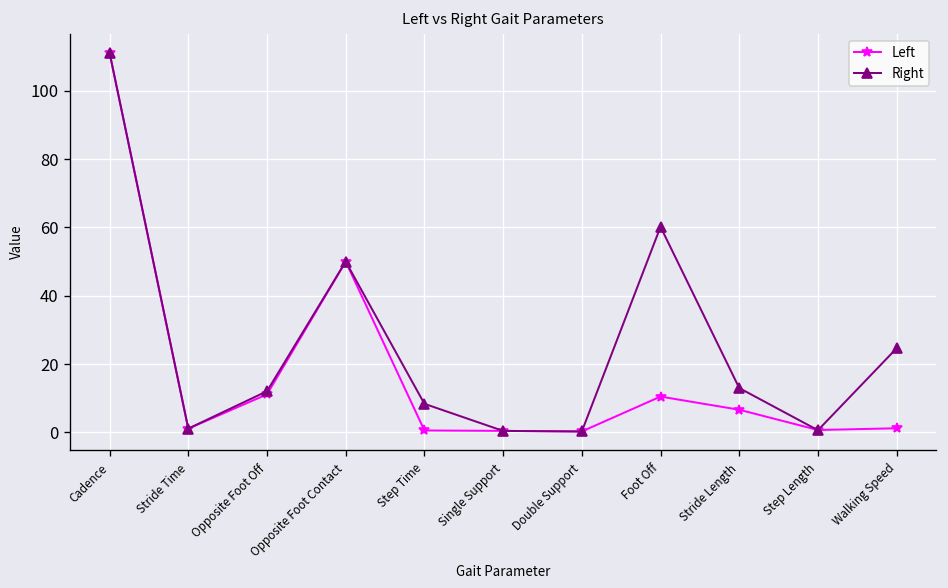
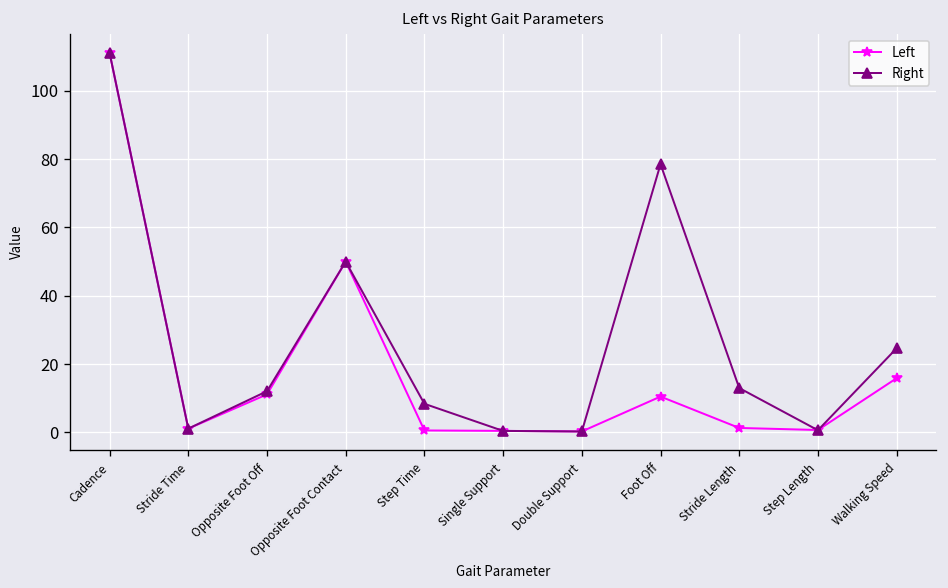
  {
    "Left": {
      "Opposite Foot Off": 11,
      "Step Time": 1,
      "Foot Off": 10,
-     "Stride Length": 7,
-     "Walking Speed": 1
+     "Stride Length": 1,
+     "Walking Speed": 16
    },
    "Right": {
      "Opposite Foot Off": 12,
      "Step Time": 8,
-     "Foot Off": 60,
+     "Foot Off": 79,
      "Stride Length": 13,
      "Walking Speed": 25
    }
  }
